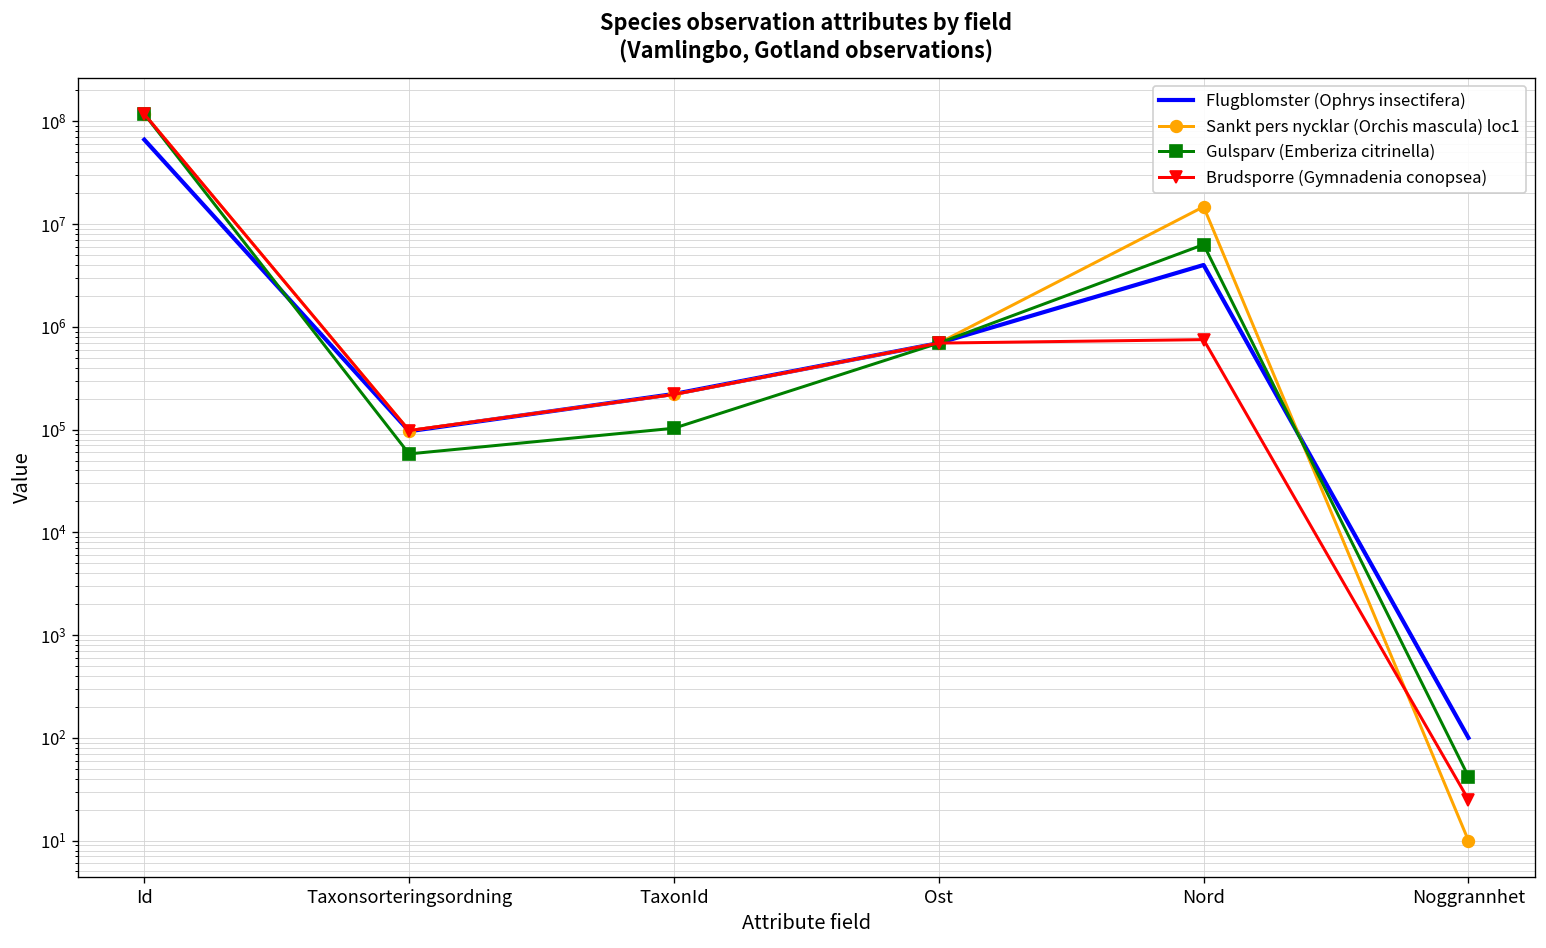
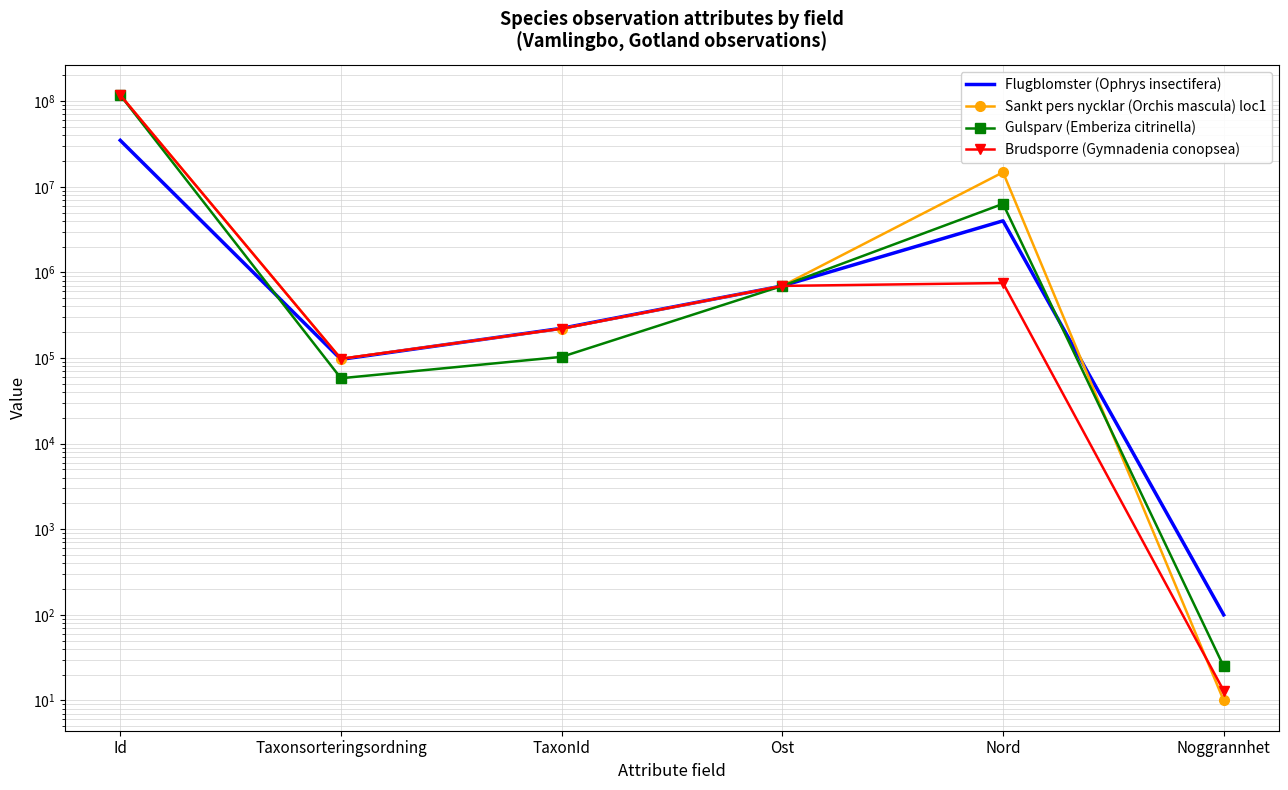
  {
    "Flugblomster (Ophrys insectifera)": {
-     "Id": 70000000,
+     "Id": 35000000,
      "Nord": 4000000,
      "Noggrannhet": 100
    },
    "Sankt pers nycklar (Orchis mascula) loc1": {
      "Nord": 15000000,
      "Noggrannhet": 10
    },
    "Gulsparv (Emberiza citrinella)": {
      "Taxonsorteringsordning": 60000,
      "TaxonId": 100000,
      "Nord": 6000000,
-     "Noggrannhet": 40
+     "Noggrannhet": 25
    },
    "Brudsporre (Gymnadenia conopsea)": {
      "Nord": 800000,
-     "Noggrannhet": 25
+     "Noggrannhet": 13
    }
  }
